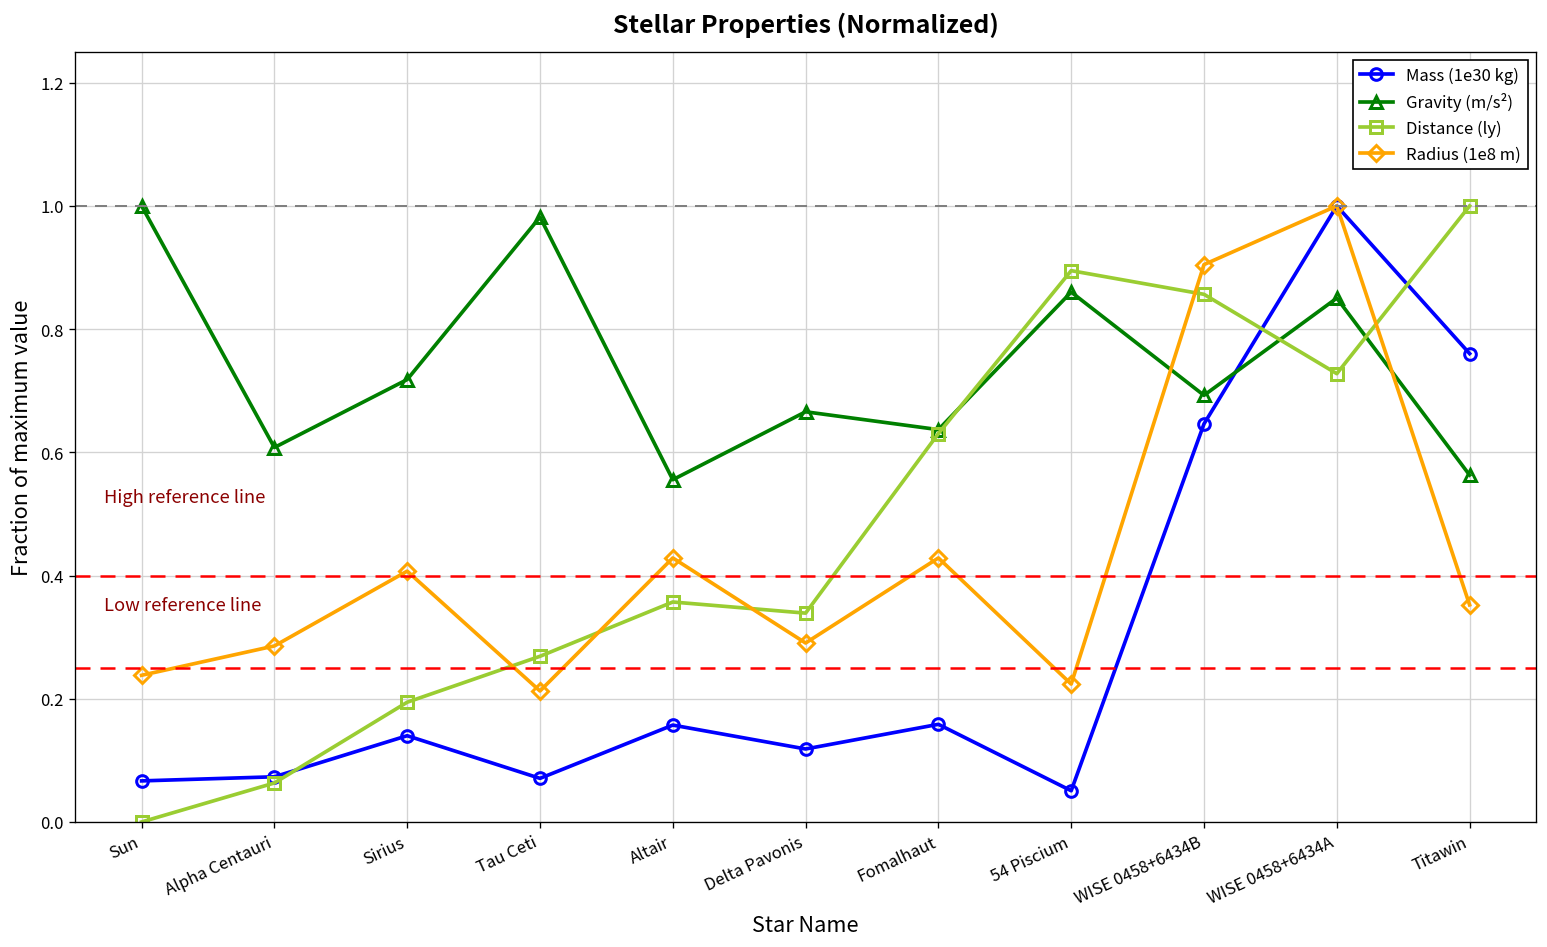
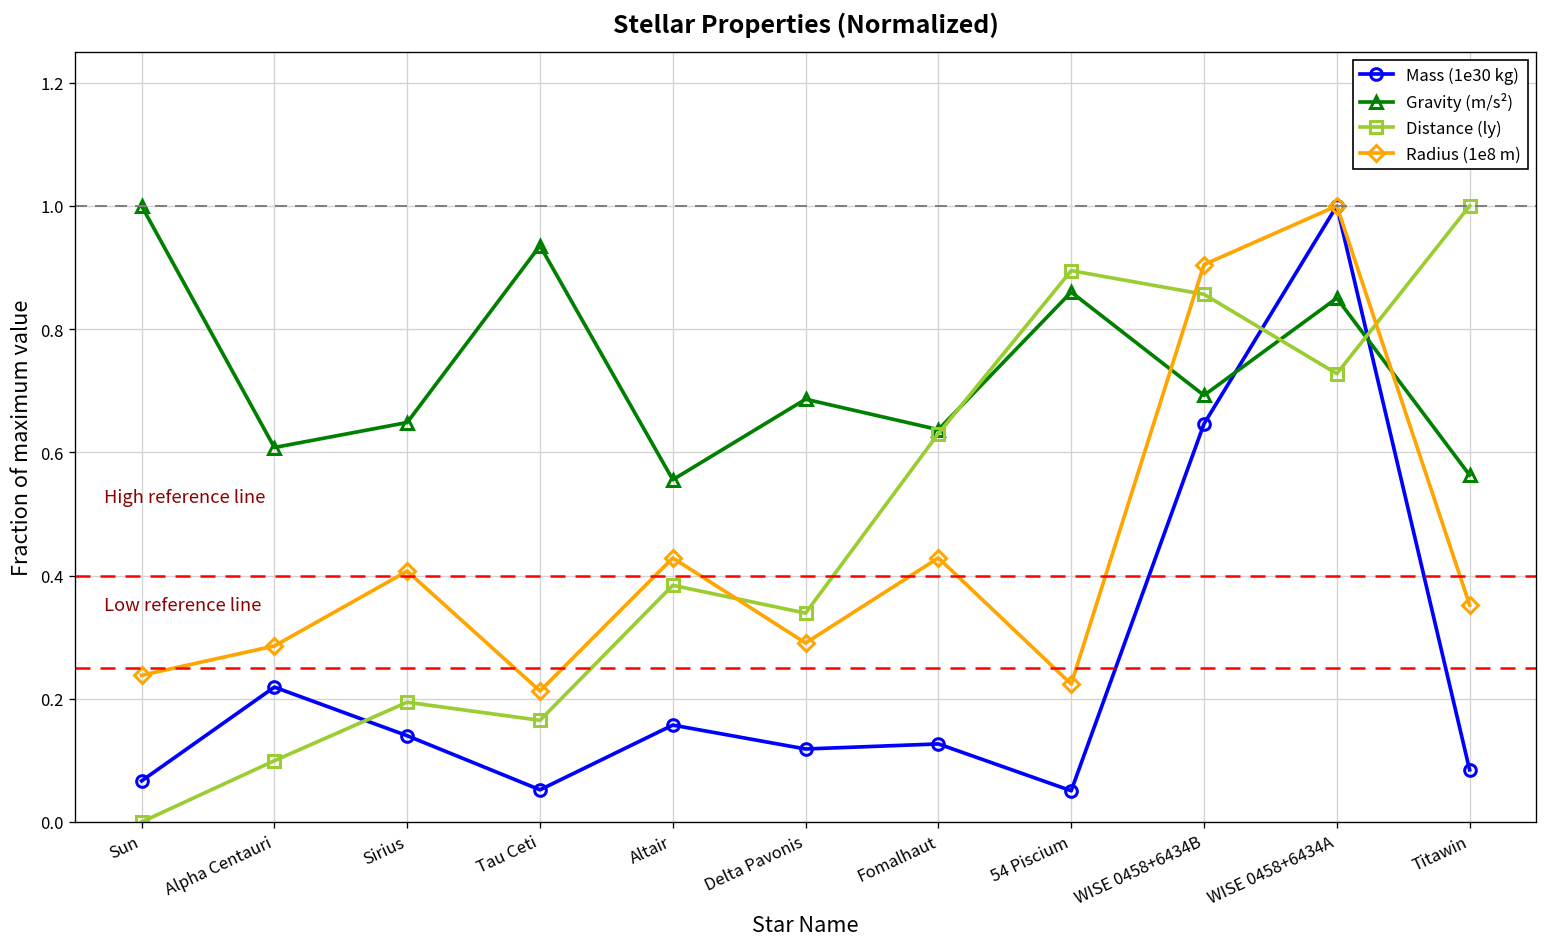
  {
    "Mass (1e30 kg)": {
      "Sun": 0.07,
-     "Alpha Centauri": 0.07,
+     "Alpha Centauri": 0.22,
      "Sirius": 0.14,
-     "Tau Ceti": 0.07,
+     "Tau Ceti": 0.05,
      "Altair": 0.16,
      "Delta Pavonis": 0.12,
-     "Fomalhaut": 0.16,
+     "Fomalhaut": 0.13,
      "54 Piscium": 0.05,
      "WISE 0458+6434B": 0.65,
-     "Titawin": 0.76
+     "Titawin": 0.08
    },
    "Gravity (m/s²)": {
      "Sun": 1.00,
      "Alpha Centauri": 0.61,
-     "Sirius": 0.72,
-     "Tau Ceti": 0.98,
+     "Sirius": 0.65,
+     "Tau Ceti": 0.94,
      "Altair": 0.56,
-     "Delta Pavonis": 0.67,
+     "Delta Pavonis": 0.69,
      "Fomalhaut": 0.64,
      "54 Piscium": 0.86,
      "WISE 0458+6434B": 0.69,
      "WISE 0458+6434A": 0.85,
      "Titawin": 0.56
    },
    "Distance (ly)": {
      "Sun": 0.00,
-     "Alpha Centauri": 0.06,
+     "Alpha Centauri": 0.10,
      "Sirius": 0.19,
-     "Tau Ceti": 0.27,
-     "Altair": 0.36,
+     "Tau Ceti": 0.16,
+     "Altair": 0.38,
      "Delta Pavonis": 0.34,
      "Fomalhaut": 0.63,
      "54 Piscium": 0.89,
      "WISE 0458+6434B": 0.86,
      "WISE 0458+6434A": 0.73,
      "Titawin": 1.00
    },
    "Radius (1e8 m)": {
      "Sun": 0.24,
      "Alpha Centauri": 0.29,
      "Sirius": 0.41,
      "Tau Ceti": 0.21,
      "Altair": 0.43,
      "Delta Pavonis": 0.29,
      "Fomalhaut": 0.43,
      "54 Piscium": 0.22,
      "WISE 0458+6434B": 0.90,
      "Titawin": 0.35
    }
  }
